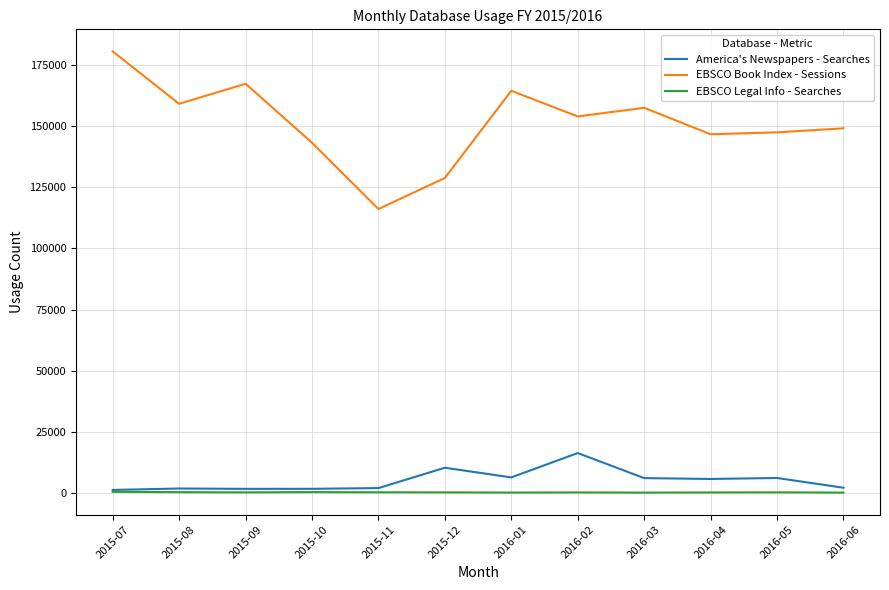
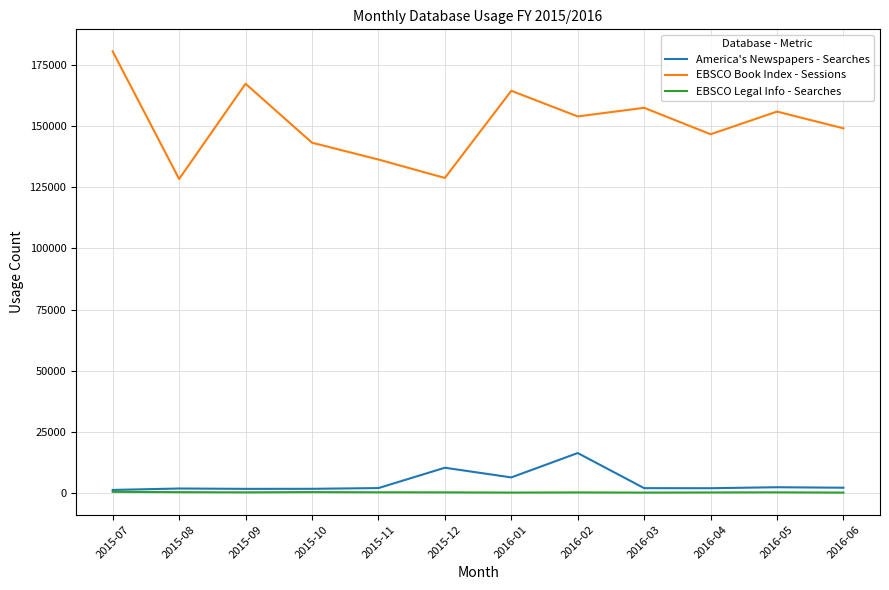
  {
    "America's Newspapers - Searches": {
      "2015-08": 2000,
      "2015-09": 2000,
      "2015-10": 2000,
      "2015-11": 2000,
      "2015-12": 10000,
      "2016-01": 6000,
      "2016-02": 16000,
-     "2016-03": 6000,
-     "2016-04": 6000,
-     "2016-05": 6000,
+     "2016-03": 2000,
+     "2016-04": 2000,
+     "2016-05": 2000,
      "2016-06": 2000
    },
    "EBSCO Book Index - Sessions": {
      "2015-07": 180000,
-     "2015-08": 159000,
+     "2015-08": 128000,
      "2015-09": 167000,
      "2015-10": 143000,
-     "2015-11": 116000,
+     "2015-11": 136000,
      "2015-12": 129000,
      "2016-01": 164000,
      "2016-02": 154000,
      "2016-03": 157000,
      "2016-04": 147000,
-     "2016-05": 147000,
+     "2016-05": 156000,
      "2016-06": 149000
    },
    "EBSCO Legal Info - Searches": {
      "2015-08": 0,
      "2015-09": 0,
      "2015-10": 0,
      "2015-11": 0,
      "2015-12": 0,
      "2016-01": 0,
      "2016-02": 0,
      "2016-03": 0,
      "2016-04": 0,
      "2016-05": 0,
      "2016-06": 0
    }
  }
